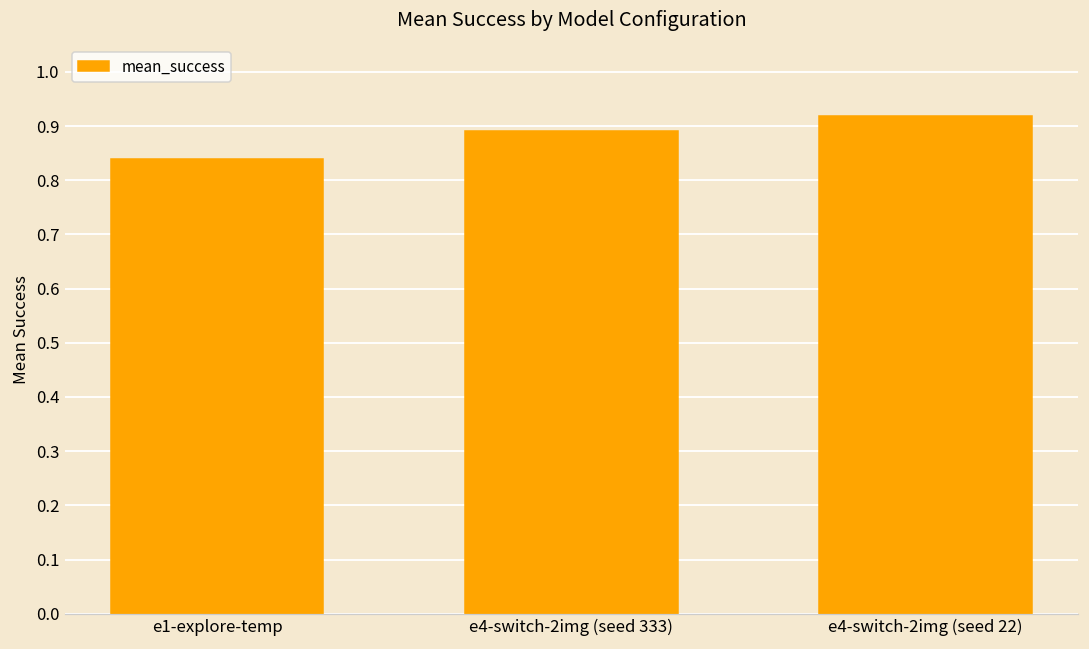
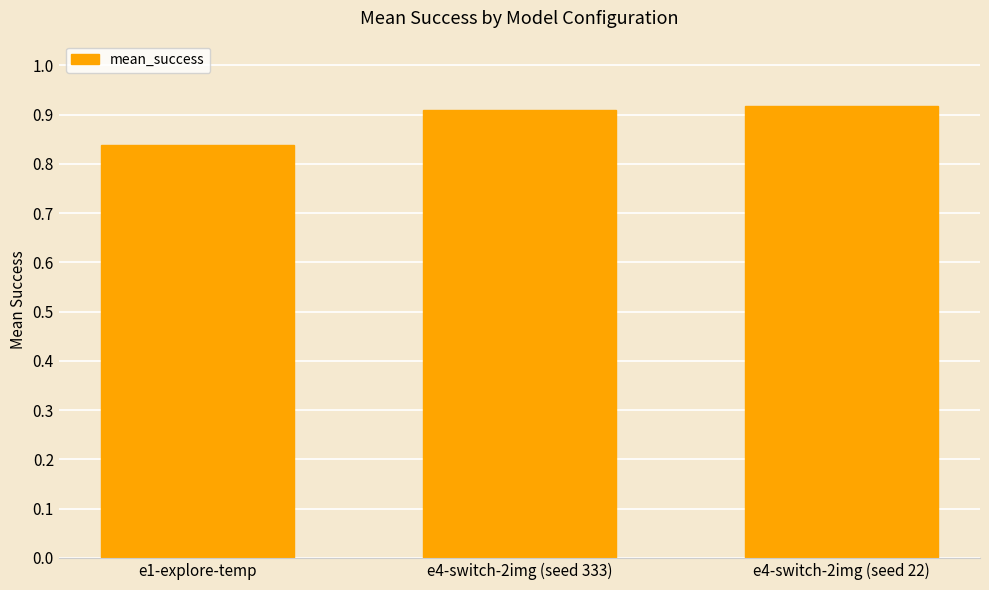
  {
    "e1-explore-temp": 0.84,
-   "e4-switch-2img (seed 333)": 0.89,
+   "e4-switch-2img (seed 333)": 0.91,
    "e4-switch-2img (seed 22)": 0.92
  }
